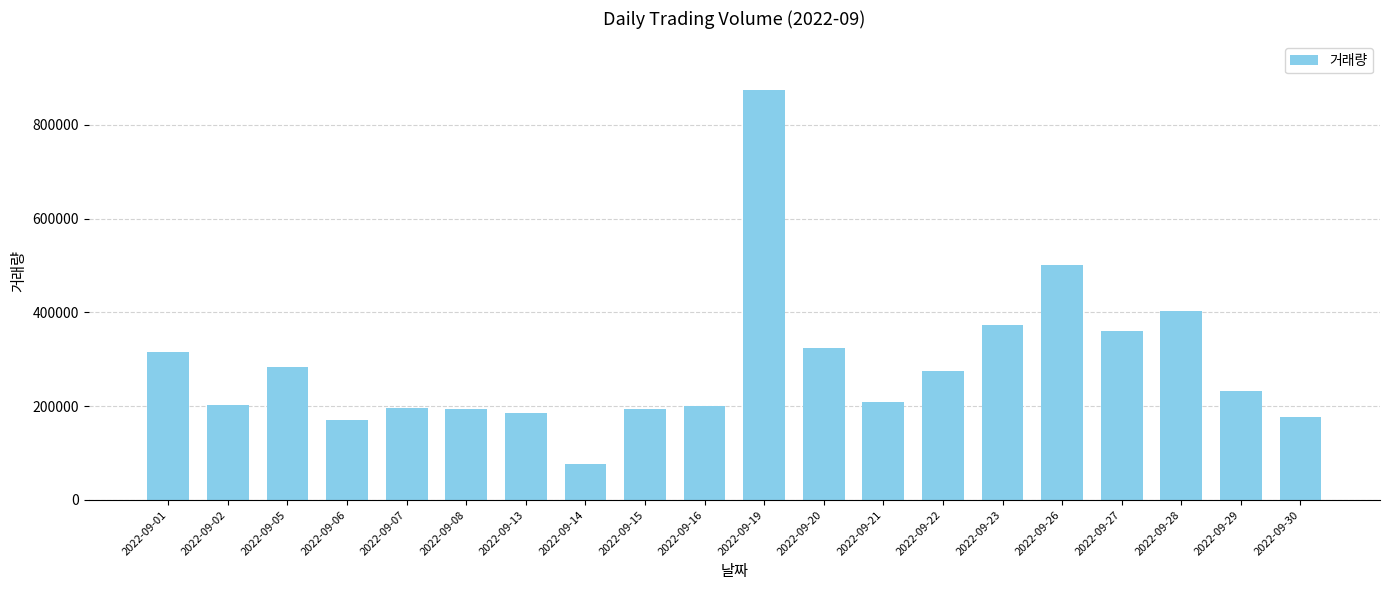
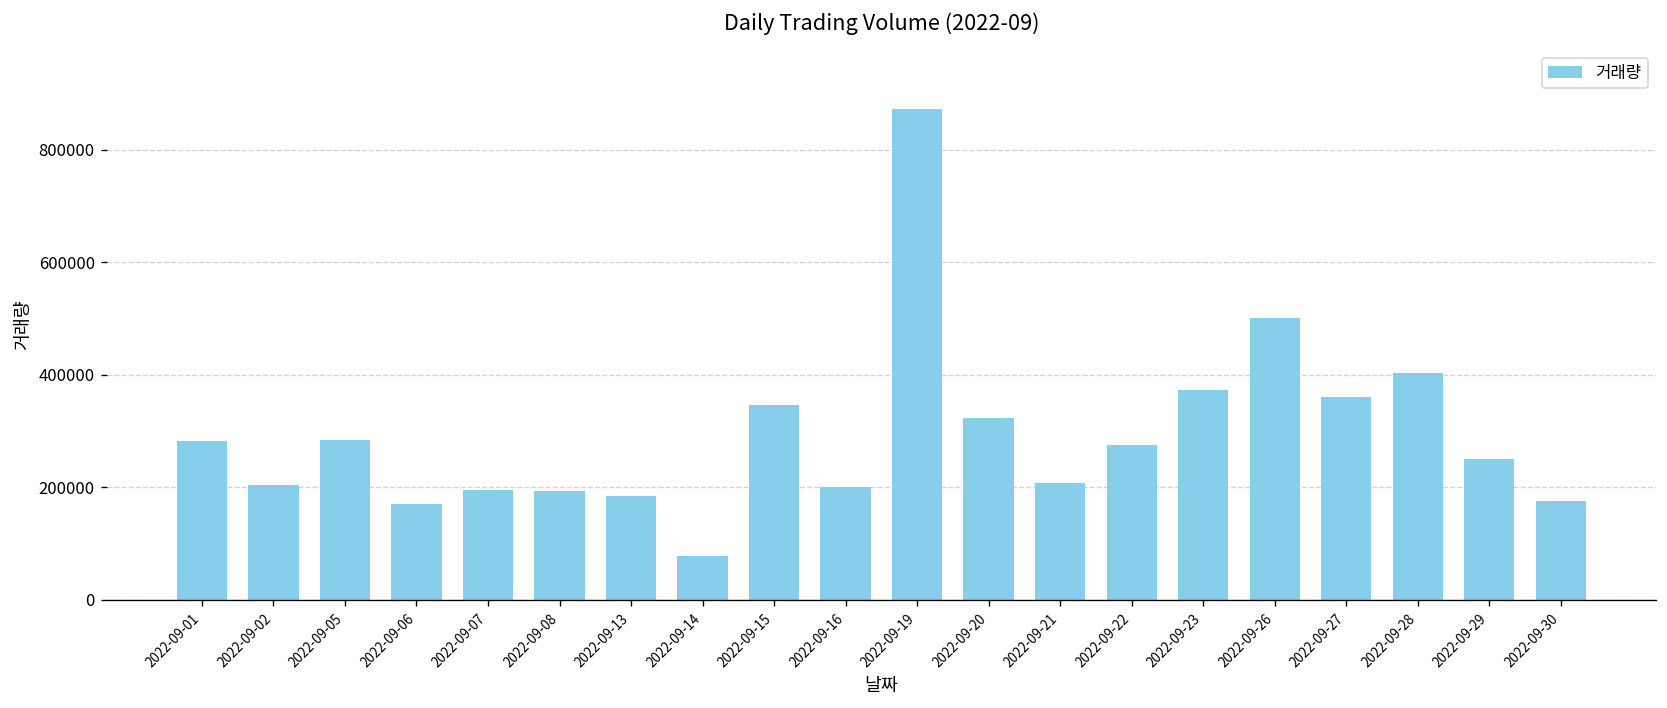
  {
-   "2022-09-01": 320000,
+   "2022-09-01": 280000,
    "2022-09-02": 200000,
    "2022-09-05": 280000,
    "2022-09-06": 170000,
    "2022-09-07": 200000,
    "2022-09-08": 190000,
    "2022-09-13": 180000,
    "2022-09-14": 80000,
-   "2022-09-15": 190000,
+   "2022-09-15": 350000,
    "2022-09-16": 200000,
    "2022-09-19": 870000,
    "2022-09-20": 320000,
    "2022-09-21": 210000,
    "2022-09-22": 280000,
    "2022-09-23": 370000,
    "2022-09-26": 500000,
    "2022-09-27": 360000,
    "2022-09-28": 400000,
-   "2022-09-29": 230000,
+   "2022-09-29": 250000,
    "2022-09-30": 180000
  }
